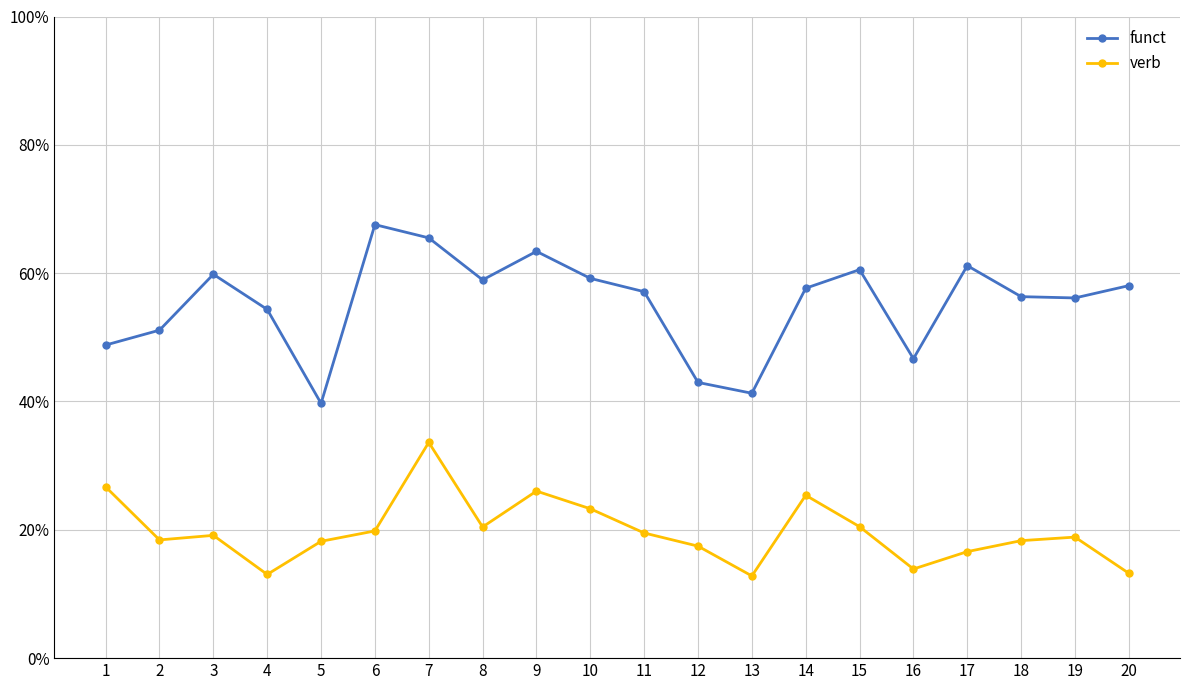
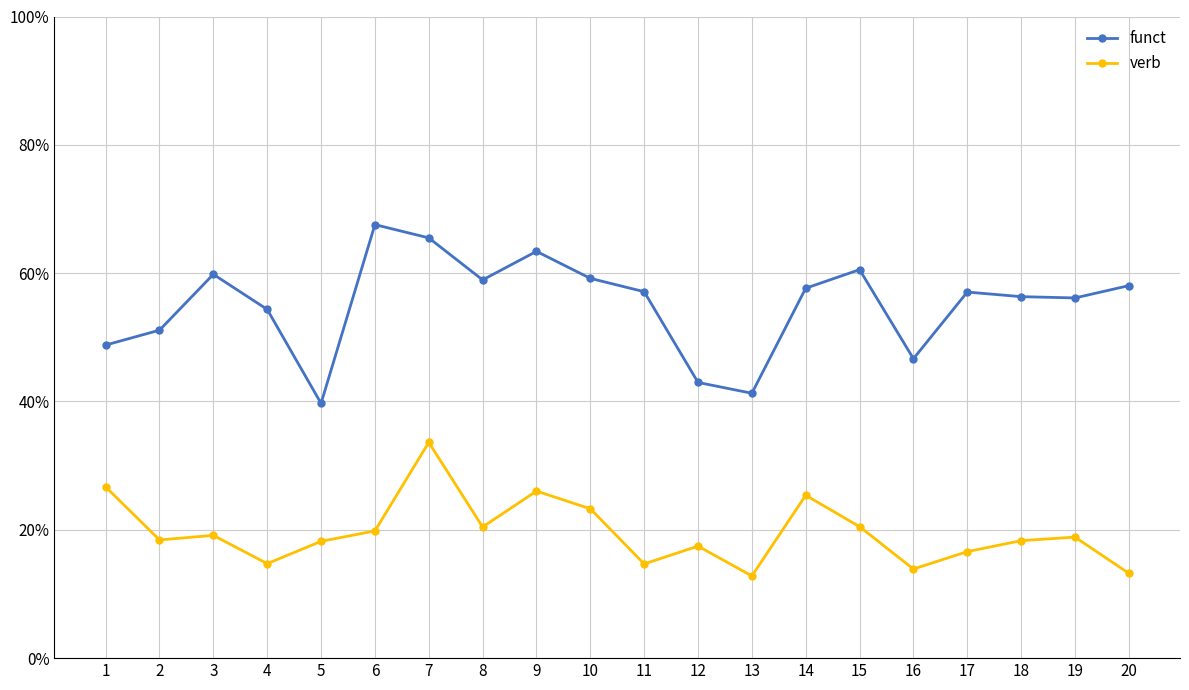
  {
    "funct": {
      "1": "49%",
      "2": "51%",
      "3": "60%",
      "4": "54%",
      "5": "40%",
      "6": "68%",
      "7": "65%",
      "8": "59%",
      "9": "63%",
      "10": "59%",
      "11": "57%",
      "12": "43%",
      "13": "41%",
      "14": "58%",
      "15": "61%",
      "16": "47%",
-     "17": "61%",
+     "17": "57%",
      "18": "56%",
      "19": "56%",
      "20": "58%"
    },
    "verb": {
      "1": "27%",
      "2": "18%",
      "3": "19%",
-     "4": "13%",
+     "4": "15%",
      "5": "18%",
      "6": "20%",
      "7": "34%",
      "8": "20%",
      "9": "26%",
      "10": "23%",
-     "11": "20%",
+     "11": "15%",
      "12": "17%",
      "13": "13%",
      "14": "25%",
      "15": "20%",
      "16": "14%",
      "17": "17%",
      "18": "18%",
      "19": "19%",
      "20": "13%"
    }
  }
